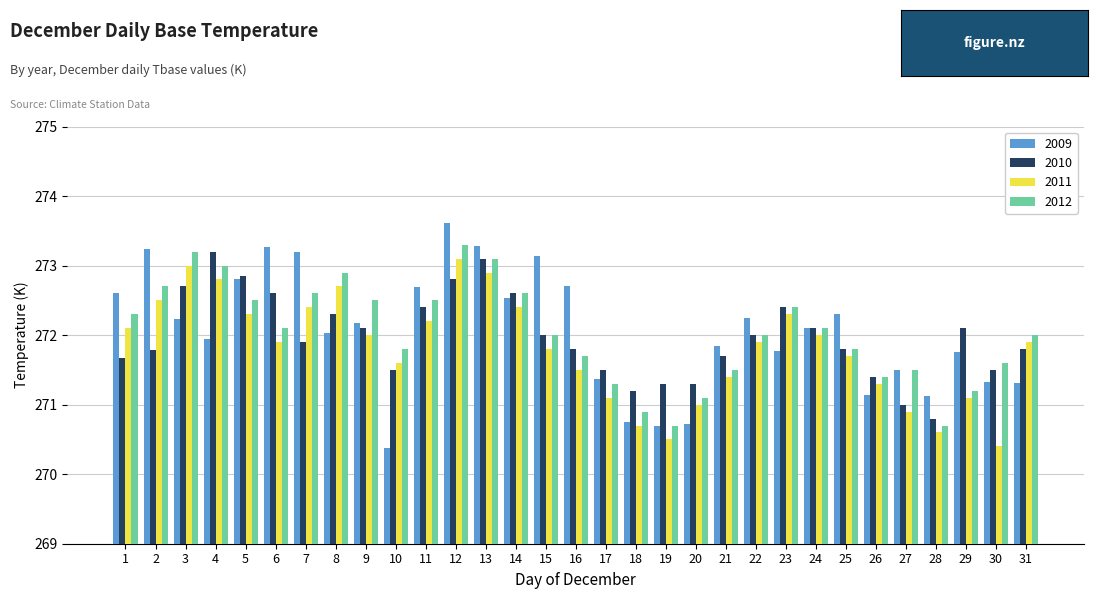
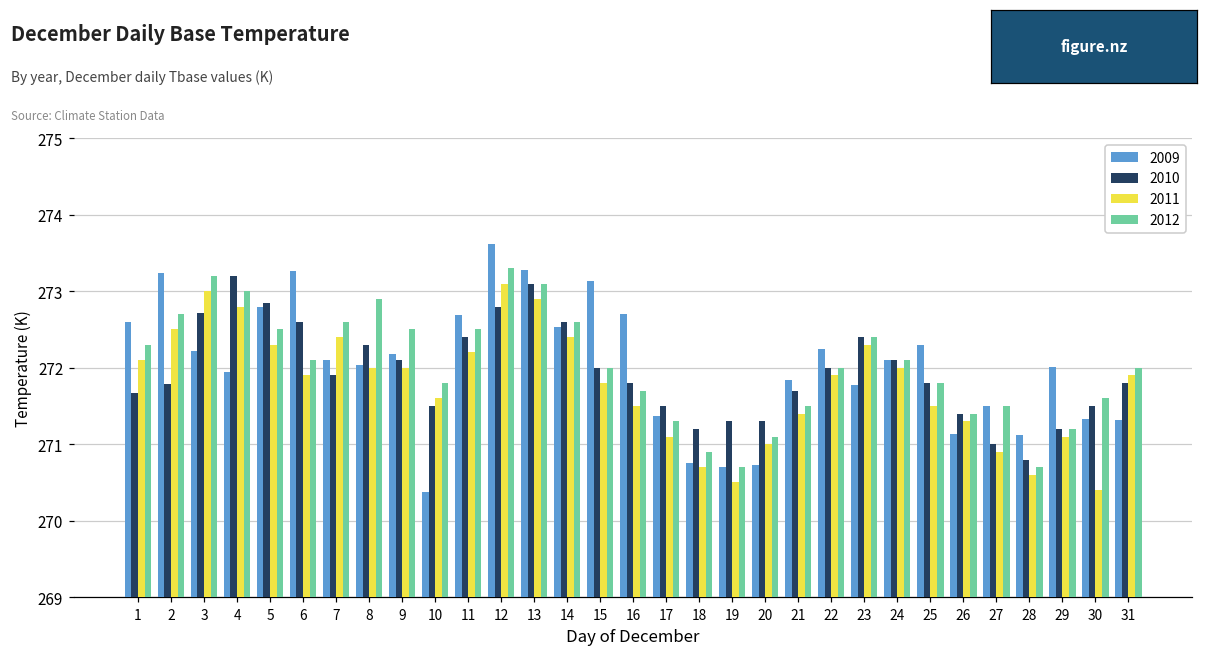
  {
    "2009": {
      "1": 272.6,
      "2": 273.2,
      "3": 272.2,
      "4": 272.0,
      "5": 272.8,
      "6": 273.3,
-     "7": 273.2,
+     "7": 272.1,
      "8": 272.0,
      "9": 272.2,
      "10": 270.4,
      "11": 272.7,
      "12": 273.6,
      "13": 273.3,
      "14": 272.5,
      "15": 273.1,
      "16": 272.7,
      "17": 271.4,
      "18": 270.8,
      "19": 270.7,
      "20": 270.7,
      "21": 271.8,
      "22": 272.3,
      "23": 271.8,
      "24": 272.1,
      "25": 272.3,
      "26": 271.1,
      "27": 271.5,
      "28": 271.1,
-     "29": 271.8,
+     "29": 272.0,
      "30": 271.3,
      "31": 271.3
    },
    "2010": {
      "1": 271.7,
      "2": 271.8,
      "3": 272.7,
      "4": 273.2,
      "5": 272.9,
      "6": 272.6,
      "7": 271.9,
      "8": 272.3,
      "9": 272.1,
      "10": 271.5,
      "11": 272.4,
      "12": 272.8,
      "13": 273.1,
      "14": 272.6,
      "15": 272.0,
      "16": 271.8,
      "17": 271.5,
      "18": 271.2,
      "19": 271.3,
      "20": 271.3,
      "21": 271.7,
      "22": 272.0,
      "23": 272.4,
      "24": 272.1,
      "25": 271.8,
      "26": 271.4,
      "27": 271.0,
      "28": 270.8,
-     "29": 272.1,
+     "29": 271.2,
      "30": 271.5,
      "31": 271.8
    },
    "2011": {
      "1": 272.1,
      "2": 272.5,
      "3": 273.0,
      "4": 272.8,
      "5": 272.3,
      "6": 271.9,
      "7": 272.4,
-     "8": 272.7,
+     "8": 272.0,
      "9": 272.0,
      "10": 271.6,
      "11": 272.2,
      "12": 273.1,
      "13": 272.9,
      "14": 272.4,
      "15": 271.8,
      "16": 271.5,
      "17": 271.1,
      "18": 270.7,
      "19": 270.5,
      "20": 271.0,
      "21": 271.4,
      "22": 271.9,
      "23": 272.3,
      "24": 272.0,
-     "25": 271.7,
+     "25": 271.5,
      "26": 271.3,
      "27": 270.9,
      "28": 270.6,
      "29": 271.1,
      "30": 270.4,
      "31": 271.9
    },
    "2012": {
      "1": 272.3,
      "2": 272.7,
      "3": 273.2,
      "4": 273.0,
      "5": 272.5,
      "6": 272.1,
      "7": 272.6,
      "8": 272.9,
      "9": 272.5,
      "10": 271.8,
      "11": 272.5,
      "12": 273.3,
      "13": 273.1,
      "14": 272.6,
      "15": 272.0,
      "16": 271.7,
      "17": 271.3,
      "18": 270.9,
      "19": 270.7,
      "20": 271.1,
      "21": 271.5,
      "22": 272.0,
      "23": 272.4,
      "24": 272.1,
      "25": 271.8,
      "26": 271.4,
      "27": 271.5,
      "28": 270.7,
      "29": 271.2,
      "30": 271.6,
      "31": 272.0
    }
  }
